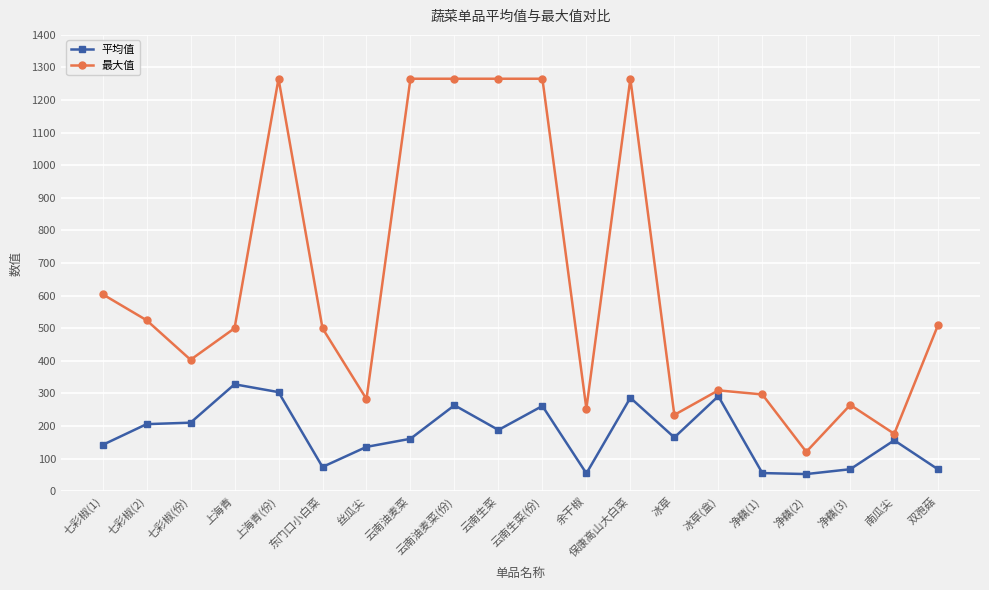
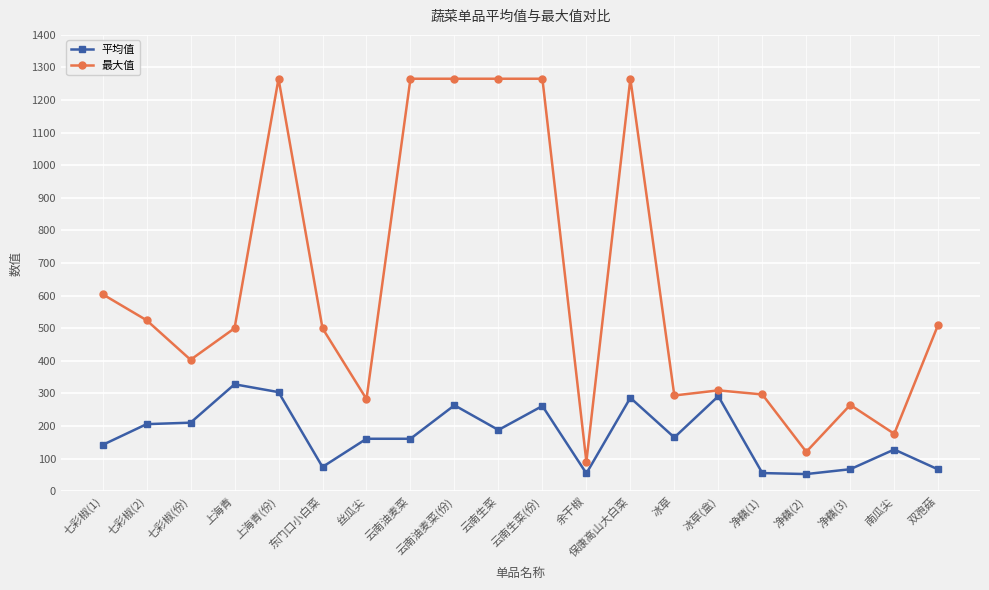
  {
    "平均值": {
      "七彩椒(1)": 140,
      "七彩椒(2)": 210,
      "七彩椒(份)": 210,
      "上海青": 330,
      "上海青(份)": 300,
      "东门口小白菜": 70,
-     "丝瓜尖": 140,
+     "丝瓜尖": 160,
      "云南油麦菜": 160,
      "云南油麦菜(份)": 260,
      "云南生菜": 190,
      "云南生菜(份)": 260,
      "余干椒": 50,
      "保康高山大白菜": 290,
      "冰草": 160,
      "冰草(盒)": 290,
      "净藕(1)": 60,
      "净藕(2)": 50,
      "净藕(3)": 70,
-     "南瓜尖": 160,
+     "南瓜尖": 130,
      "双孢菇": 70
    },
    "最大值": {
      "七彩椒(1)": 600,
      "七彩椒(2)": 520,
      "七彩椒(份)": 400,
      "上海青": 500,
      "上海青(份)": 1270,
      "东门口小白菜": 500,
      "丝瓜尖": 280,
      "云南油麦菜": 1270,
      "云南油麦菜(份)": 1270,
      "云南生菜": 1270,
      "云南生菜(份)": 1270,
-     "余干椒": 250,
+     "余干椒": 90,
      "保康高山大白菜": 1270,
-     "冰草": 230,
+     "冰草": 290,
      "冰草(盒)": 310,
      "净藕(1)": 300,
      "净藕(2)": 120,
      "净藕(3)": 260,
      "南瓜尖": 180,
      "双孢菇": 510
    }
  }
